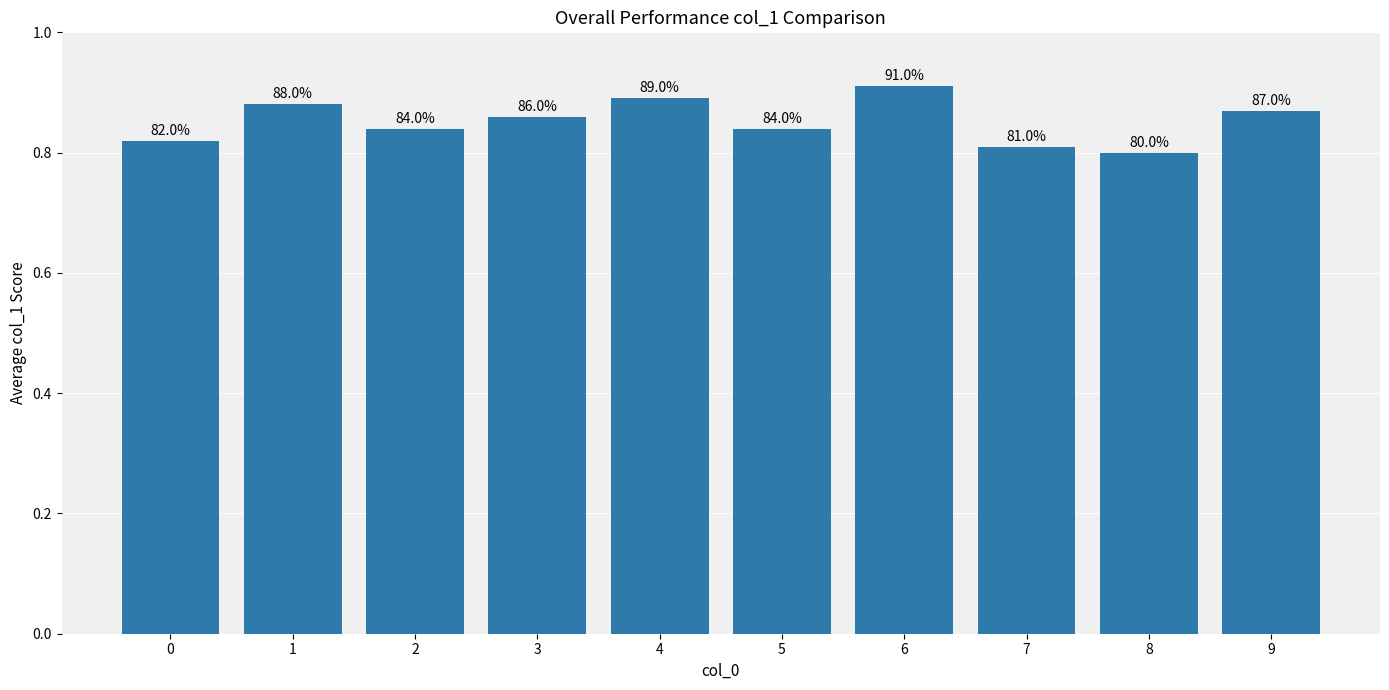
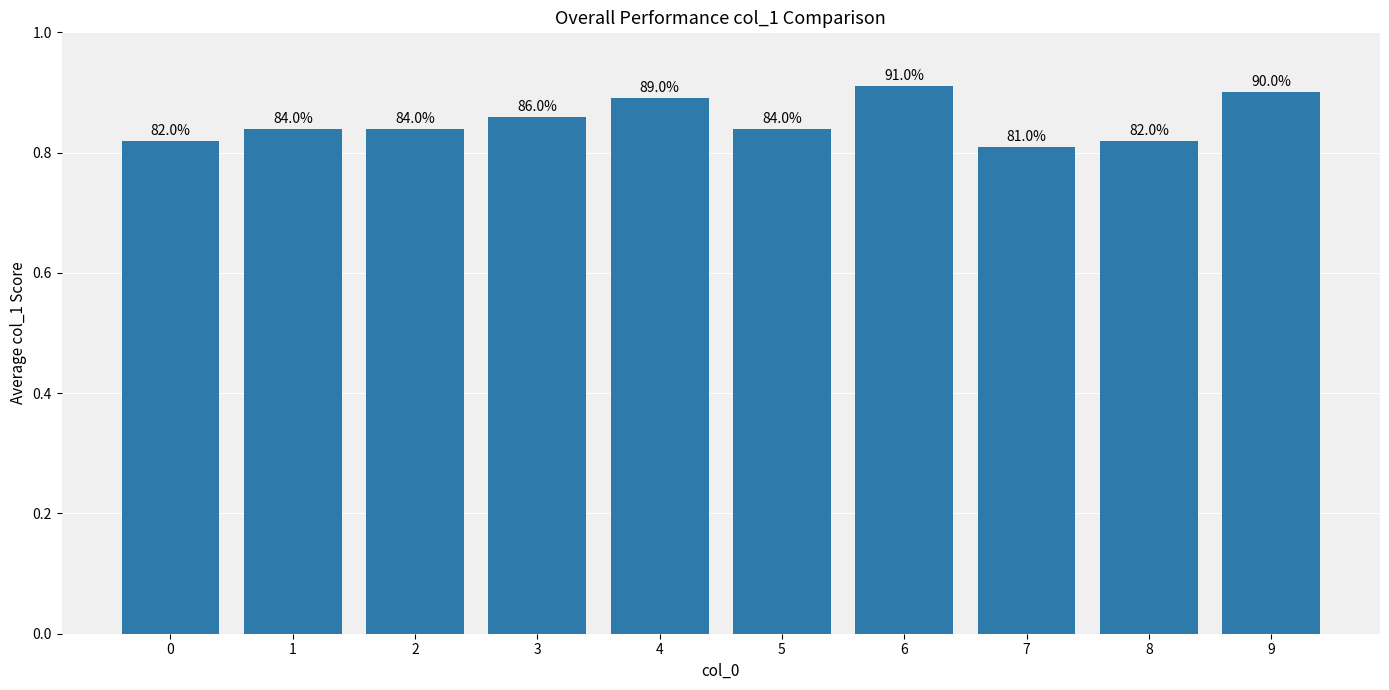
  {
    "0": "82.0%",
-   "1": "88.0%",
+   "1": "84.0%",
    "2": "84.0%",
    "3": "86.0%",
    "4": "89.0%",
    "5": "84.0%",
    "6": "91.0%",
    "7": "81.0%",
-   "8": "80.0%",
-   "9": "87.0%"
+   "8": "82.0%",
+   "9": "90.0%"
  }
